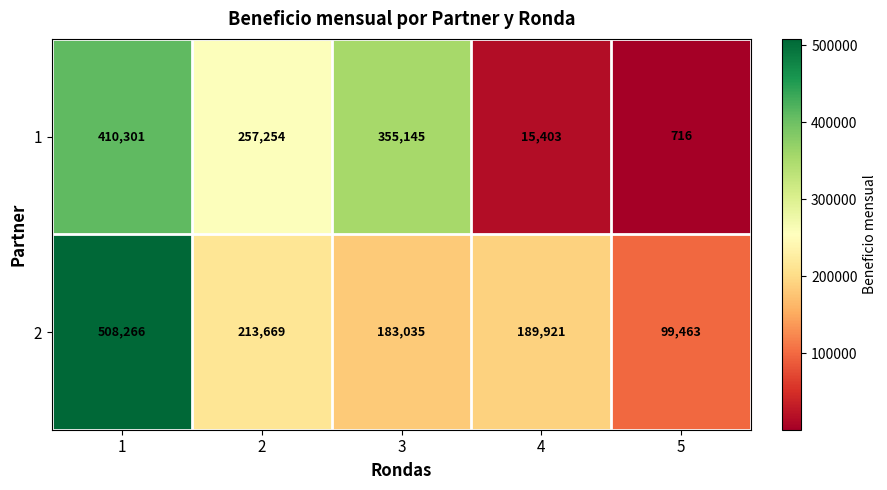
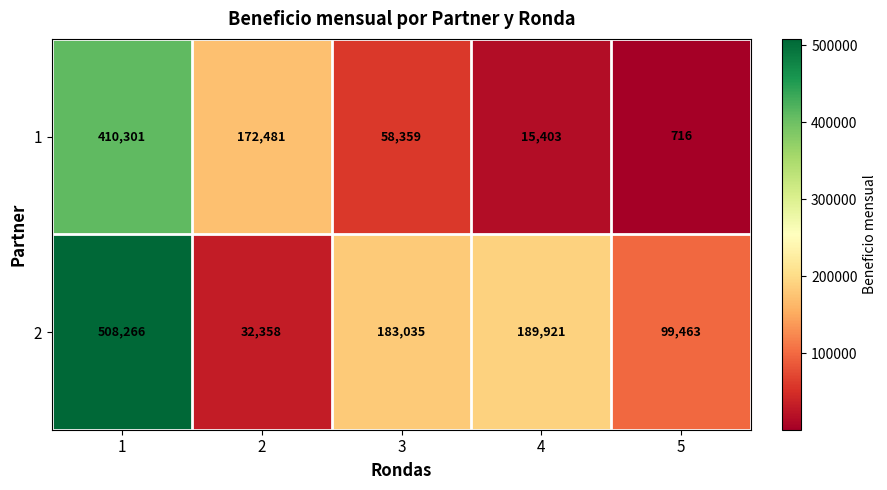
  {
    "1": {
      "1": "410,301",
-     "2": "257,254",
-     "3": "355,145",
+     "2": "172,481",
+     "3": "58,359",
      "4": "15,403",
      "5": "716"
    },
    "2": {
      "1": "508,266",
-     "2": "213,669",
+     "2": "32,358",
      "3": "183,035",
      "4": "189,921",
      "5": "99,463"
    }
  }
